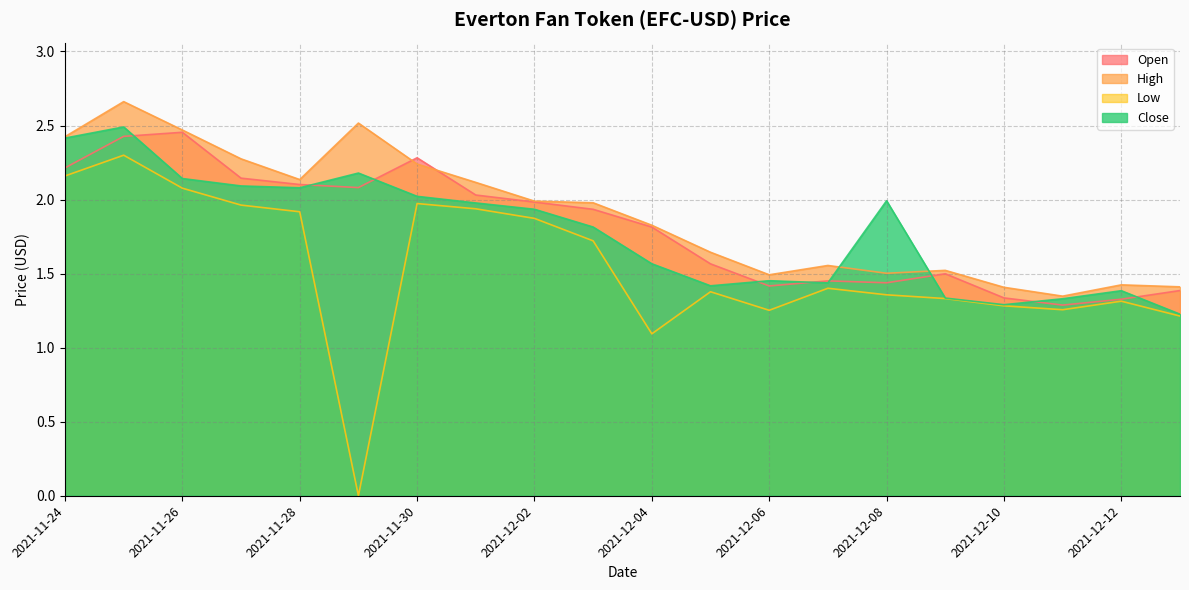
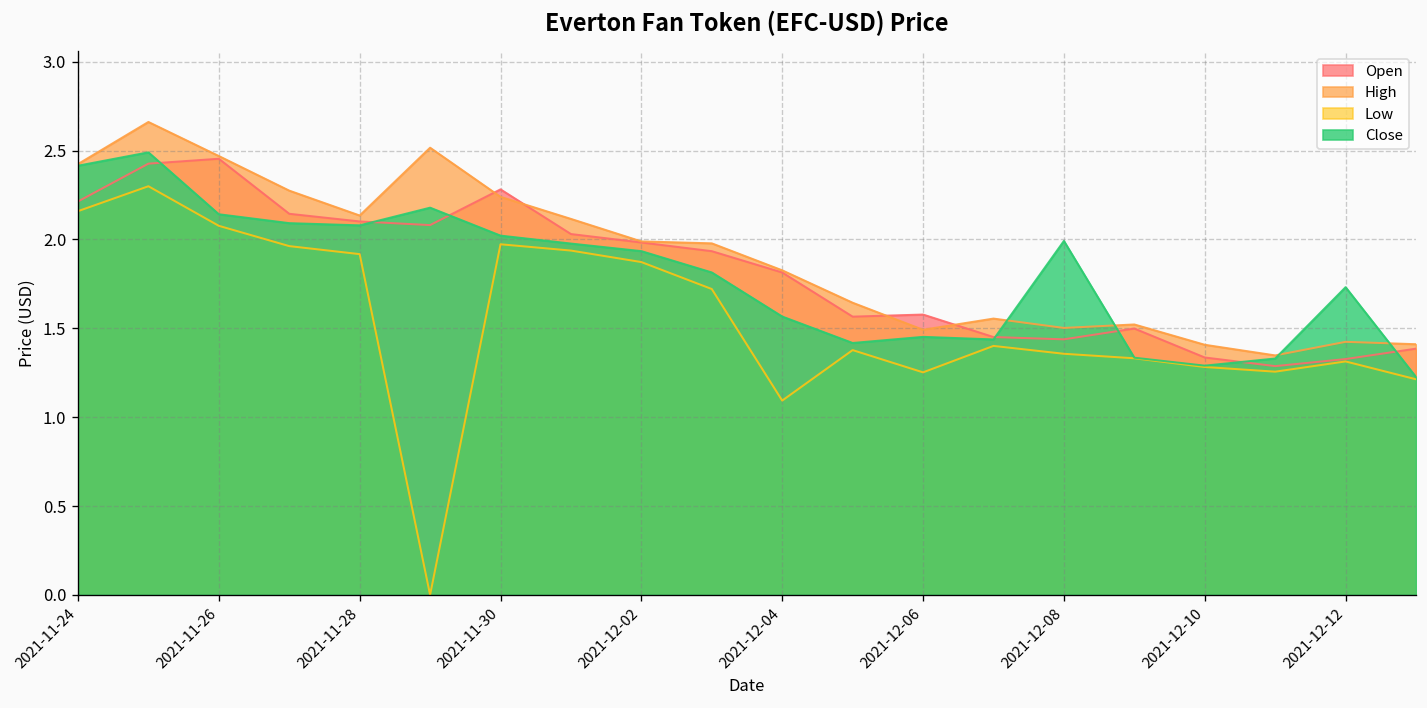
  {
    "Open": {
      "2021-11-24": 2.21,
      "2021-11-28": 2.10,
      "2021-11-30": 2.28,
-     "2021-12-06": 1.42,
+     "2021-12-06": 1.58,
      "2021-12-08": 1.44,
      "2021-12-10": 1.34
    },
    "Close": {
      "2021-11-26": 2.14,
      "2021-11-28": 2.08,
      "2021-11-30": 2.02,
      "2021-12-02": 1.93,
      "2021-12-04": 1.57,
      "2021-12-06": 1.45,
      "2021-12-08": 1.99,
-     "2021-12-12": 1.38
+     "2021-12-12": 1.73
    }
  }
